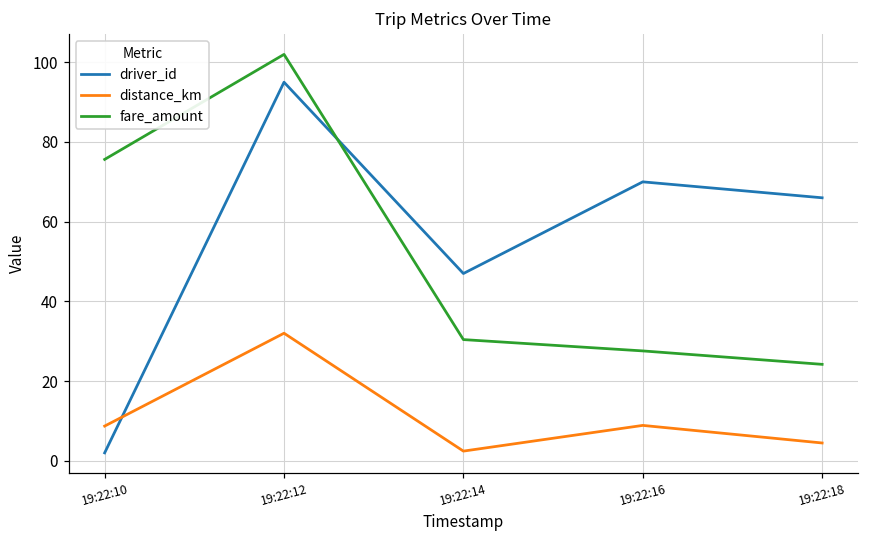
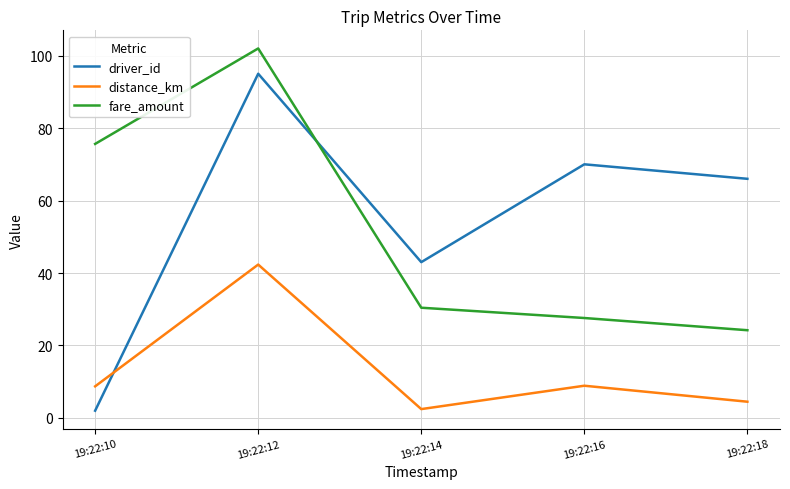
  {
    "driver_id": {
      "19:22:10": 2,
      "19:22:12": 95,
-     "19:22:14": 47,
+     "19:22:14": 43,
      "19:22:16": 70,
      "19:22:18": 66
    },
    "distance_km": {
      "19:22:10": 9,
-     "19:22:12": 32,
+     "19:22:12": 42,
      "19:22:14": 2,
      "19:22:16": 9,
      "19:22:18": 4
    },
    "fare_amount": {
      "19:22:10": 76,
      "19:22:12": 102,
      "19:22:14": 30,
      "19:22:16": 28,
      "19:22:18": 24
    }
  }
